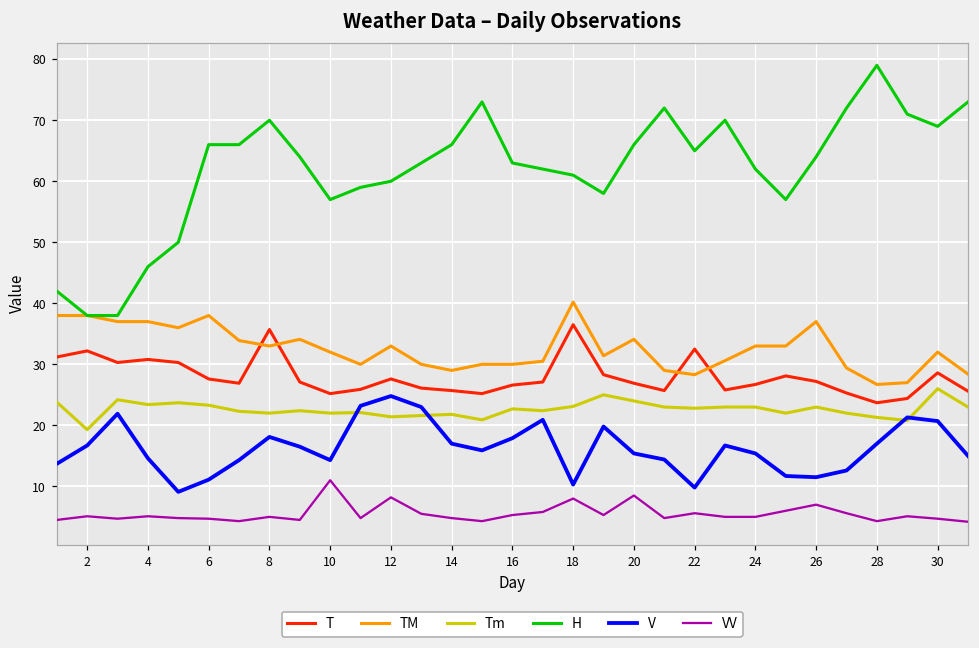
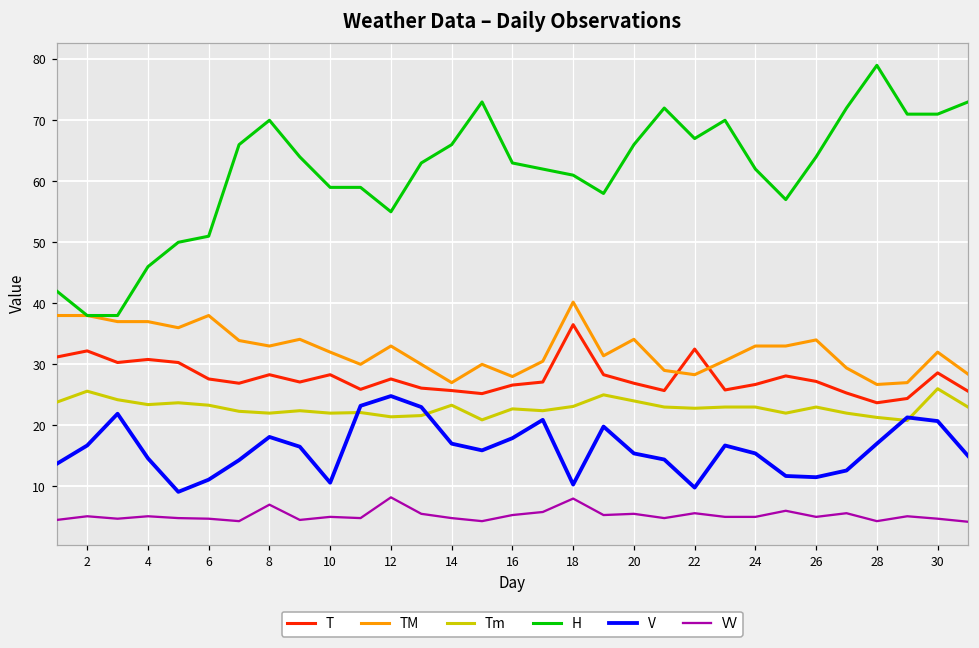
  {
    "T": {
      "2": 32,
      "4": 31,
      "6": 28,
-     "8": 36,
-     "10": 25,
+     "8": 28,
+     "10": 28,
      "12": 28,
      "14": 26,
      "16": 27,
      "18": 37,
      "20": 27,
      "22": 33,
      "24": 27,
      "26": 27,
      "28": 24,
      "30": 29
    },
    "TM": {
      "4": 37,
      "6": 38,
      "8": 33,
      "10": 32,
      "12": 33,
-     "14": 29,
-     "16": 30,
+     "14": 27,
+     "16": 28,
      "18": 40,
      "20": 34,
      "22": 28,
      "24": 33,
-     "26": 37,
+     "26": 34,
      "28": 27,
      "30": 32
    },
    "Tm": {
-     "2": 19,
+     "2": 26,
      "4": 23,
      "6": 23,
      "8": 22,
      "10": 22,
      "12": 21,
-     "14": 22,
+     "14": 23,
      "16": 23,
      "18": 23,
      "20": 24,
      "22": 23,
      "24": 23,
      "26": 23,
      "28": 21,
      "30": 26
    },
    "H": {
      "4": 46,
-     "6": 66,
+     "6": 51,
      "8": 70,
-     "10": 57,
-     "12": 60,
+     "10": 59,
+     "12": 55,
      "14": 66,
      "16": 63,
      "18": 61,
      "20": 66,
-     "22": 65,
+     "22": 67,
      "24": 62,
      "26": 64,
      "28": 79,
-     "30": 69
+     "30": 71
    },
    "V": {
      "2": 17,
      "4": 15,
      "6": 11,
      "8": 18,
-     "10": 14,
+     "10": 11,
      "12": 25,
      "14": 17,
      "16": 18,
      "18": 10,
      "20": 15,
      "22": 10,
      "24": 15,
      "26": 12,
      "28": 17,
      "30": 21
    },
    "VV": {
      "2": 5,
      "4": 5,
      "6": 5,
-     "8": 5,
-     "10": 11,
+     "8": 7,
+     "10": 5,
      "12": 8,
      "14": 5,
      "16": 5,
      "18": 8,
-     "20": 9,
+     "20": 6,
      "22": 6,
      "24": 5,
-     "26": 7,
+     "26": 5,
      "28": 4,
      "30": 5
    }
  }
